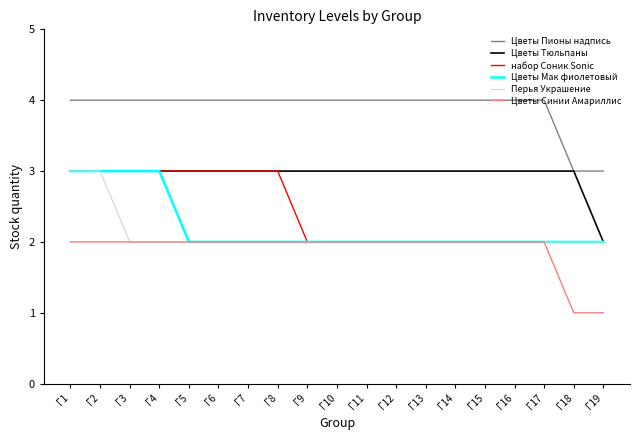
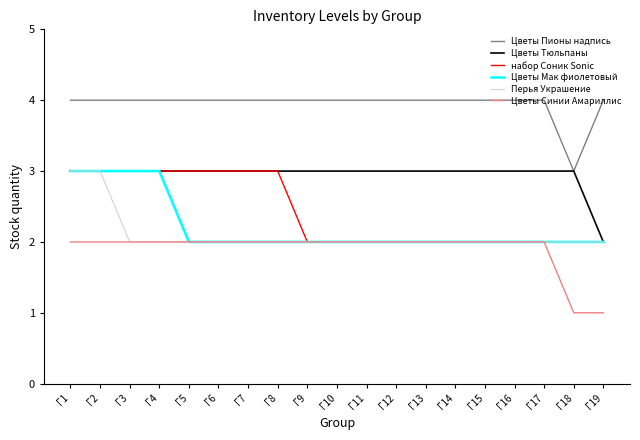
  {
    "Цветы Пионы надпись": {
      "Г1": 4,
      "Г2": 4,
      "Г3": 4,
      "Г4": 4,
      "Г5": 4,
      "Г6": 4,
      "Г7": 4,
      "Г8": 4,
      "Г9": 4,
      "Г10": 4,
      "Г11": 4,
      "Г12": 4,
      "Г13": 4,
      "Г14": 4,
      "Г15": 4,
      "Г16": 4,
      "Г17": 4,
-     "Г19": 3
+     "Г19": 4
    },
    "Цветы Тюльпаны": {
      "Г9": 3,
      "Г10": 3,
      "Г11": 3,
      "Г12": 3,
      "Г13": 3,
      "Г14": 3,
      "Г15": 3,
      "Г16": 3,
      "Г17": 3
    },
    "Цветы Синии Амариллис": {
      "Г1": 2,
      "Г2": 2,
      "Г18": 1,
      "Г19": 1
    }
  }
